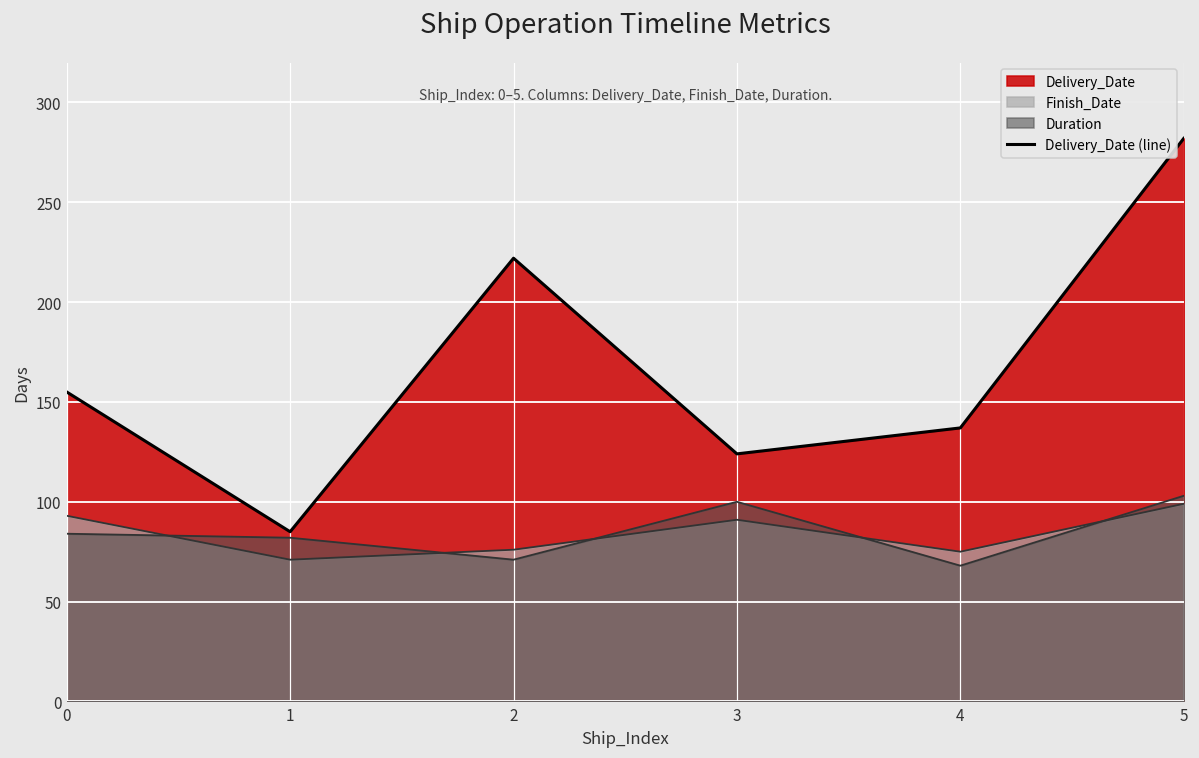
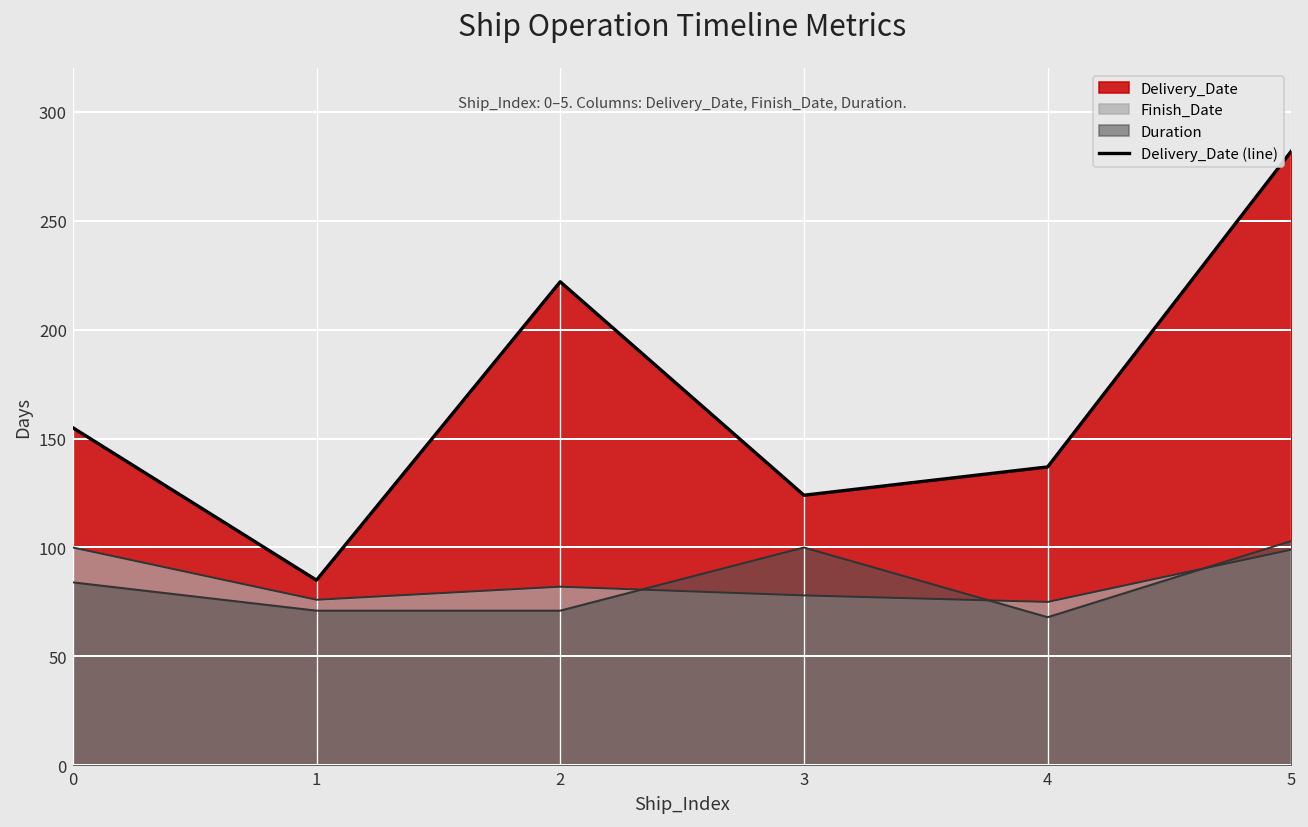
  {
    "Delivery_Date": {
      "0": 155,
      "1": 85,
      "2": 222,
      "3": 124,
      "4": 137,
      "5": 282
    },
    "Finish_Date": {
-     "0": 93,
-     "1": 71,
-     "2": 76,
-     "3": 91,
+     "0": 100,
+     "1": 76,
+     "2": 82,
+     "3": 78,
      "4": 75,
      "5": 99
    },
    "Duration": {
      "0": 84,
-     "1": 82,
+     "1": 71,
      "2": 71,
      "3": 100,
      "4": 68,
      "5": 103
    }
  }
